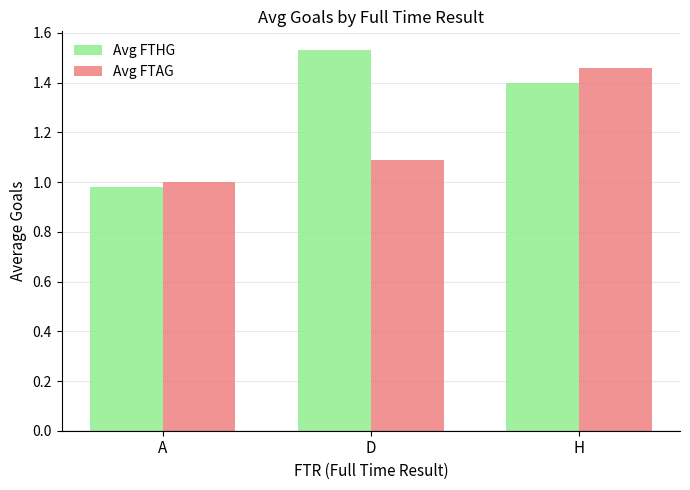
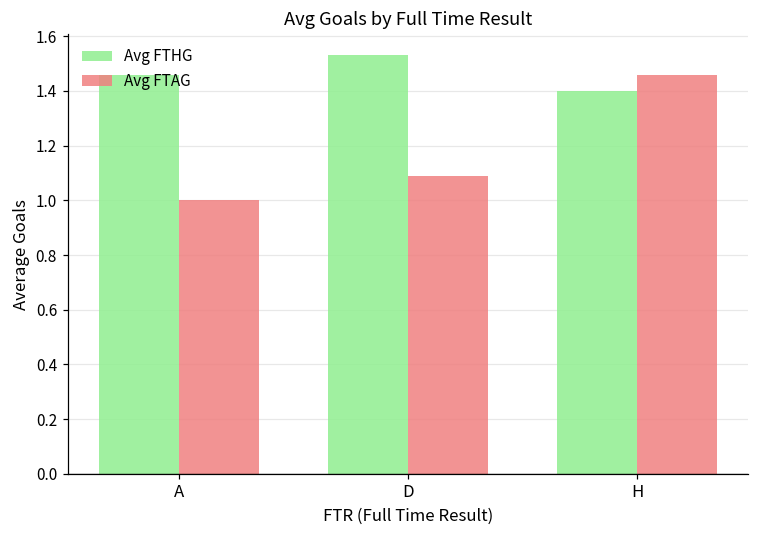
  {
    "Avg FTHG": {
-     "A": 0.98,
+     "A": 1.46,
      "D": 1.53,
      "H": 1.40
    },
    "Avg FTAG": {
      "A": 1.00,
      "D": 1.09,
      "H": 1.46
    }
  }
